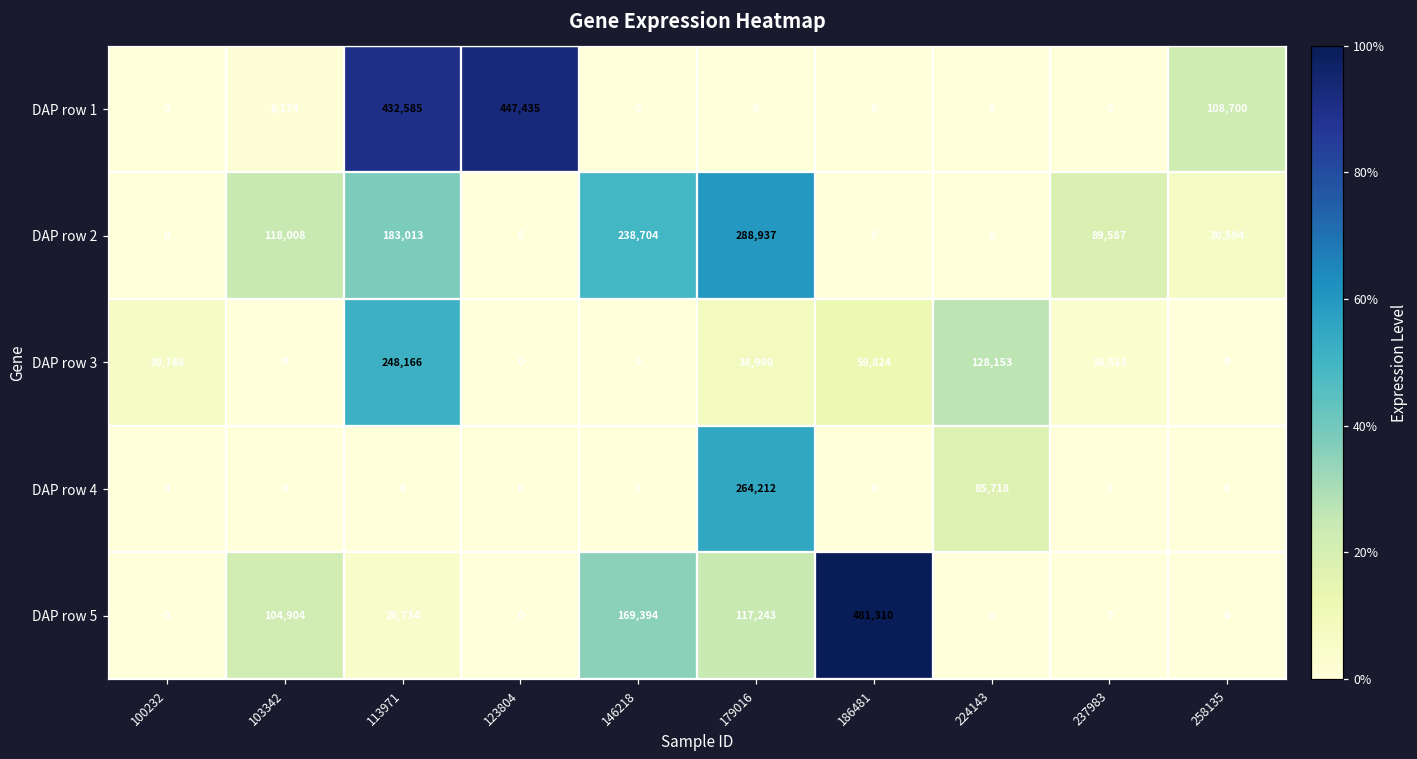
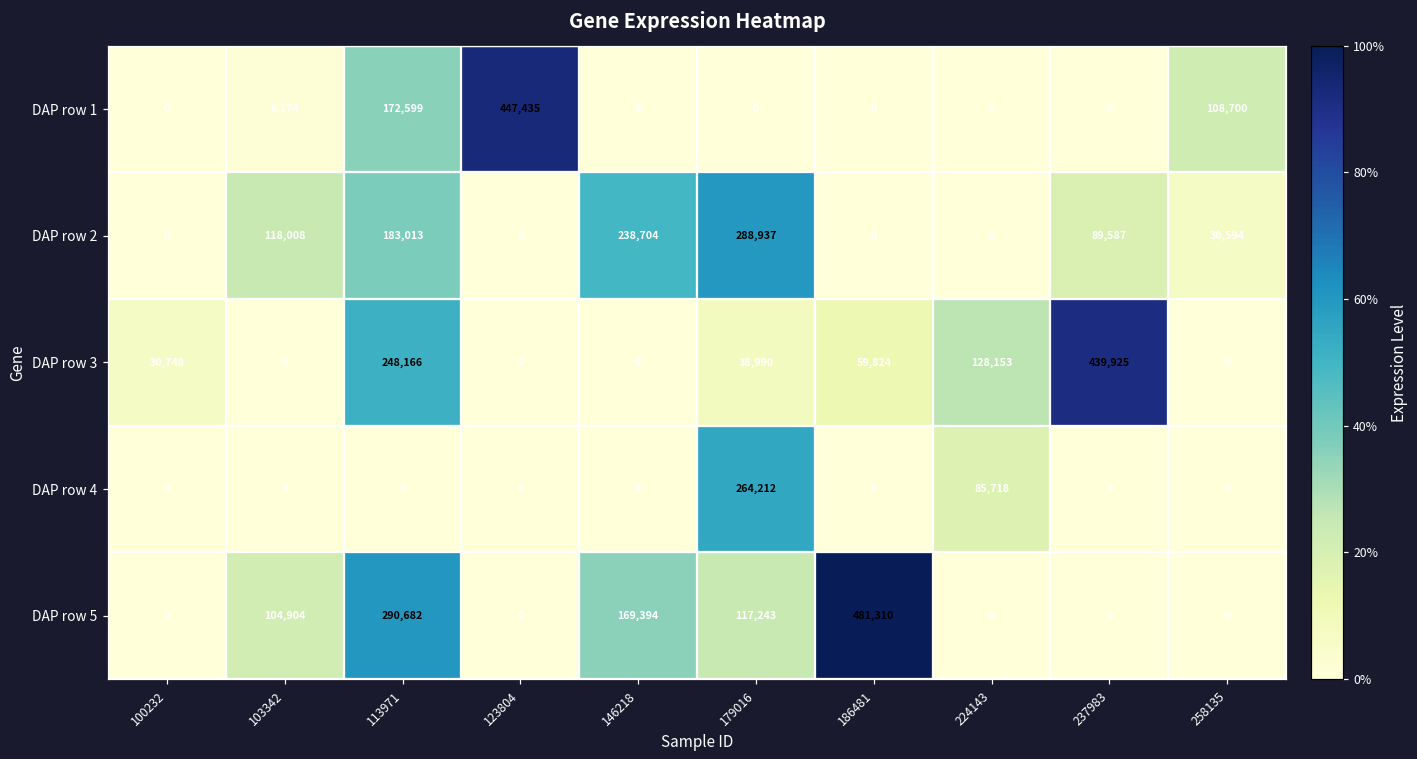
  {
    "DAP row 1": {
-     "113971": "432,585",
+     "113971": "172,599",
      "123804": "447,435",
      "258135": "108,700"
    },
    "DAP row 2": {
      "103342": "118,008",
      "113971": "183,013",
      "146218": "238,704",
      "179016": "288,937",
      "237983": "89,587",
      "258135": "30,594"
    },
    "DAP row 3": {
      "100232": "30,748",
      "113971": "248,166",
      "179016": "38,990",
      "186481": "59,824",
      "224143": "128,153",
-     "237983": "16,513"
+     "237983": "439,925"
    },
    "DAP row 4": {
      "179016": "264,212",
      "224143": "85,718"
    },
    "DAP row 5": {
      "103342": "104,904",
-     "113971": "20,734",
+     "113971": "290,682",
      "146218": "169,394",
      "179016": "117,243",
      "186481": "481,310"
    }
  }
